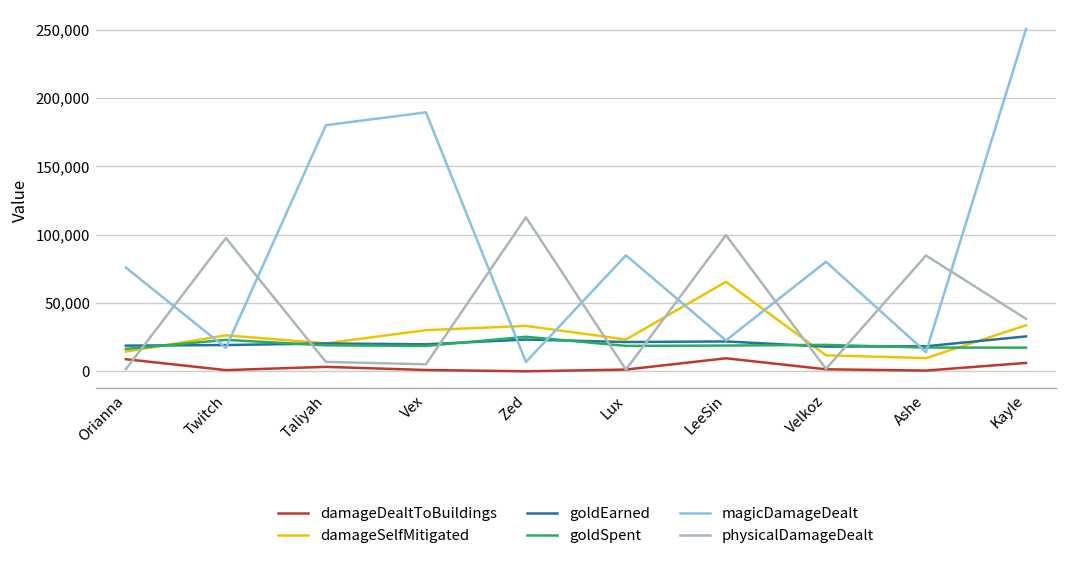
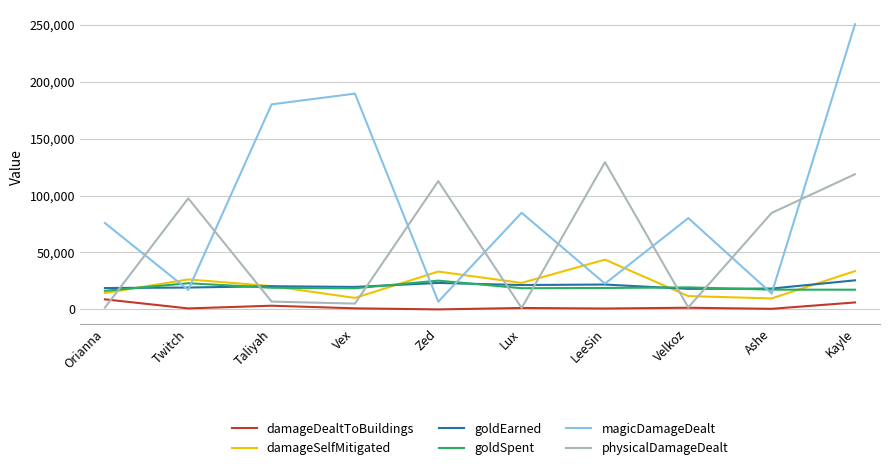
  {
    "damageDealtToBuildings": {
      "Orianna": "9,000",
      "Twitch": "1,000",
      "Taliyah": "3,000",
      "Vex": "1,000",
      "Zed": "0",
-     "LeeSin": "10,000",
+     "LeeSin": "1,000",
      "Ashe": "1,000",
      "Kayle": "6,000"
    },
    "damageSelfMitigated": {
      "Twitch": "26,000",
-     "Vex": "30,000",
+     "Vex": "10,000",
      "Zed": "33,000",
-     "LeeSin": "65,000",
+     "LeeSin": "44,000",
      "Velkoz": "12,000",
      "Ashe": "10,000",
      "Kayle": "34,000"
    },
    "goldEarned": {
      "Orianna": "19,000",
      "Kayle": "26,000"
    },
    "goldSpent": {
      "Twitch": "23,000",
      "Lux": "19,000",
      "LeeSin": "19,000",
      "Kayle": "17,000"
    },
    "magicDamageDealt": {
      "Orianna": "76,000",
      "Taliyah": "180,000",
      "Vex": "189,000",
      "Zed": "7,000",
      "Lux": "85,000",
      "Velkoz": "80,000",
      "Ashe": "14,000",
      "Kayle": "250,000"
    },
    "physicalDamageDealt": {
      "Orianna": "2,000",
      "Twitch": "98,000",
      "Taliyah": "7,000",
      "Vex": "5,000",
      "Zed": "113,000",
-     "LeeSin": "100,000",
+     "LeeSin": "129,000",
      "Ashe": "85,000",
-     "Kayle": "38,000"
+     "Kayle": "119,000"
    }
  }
